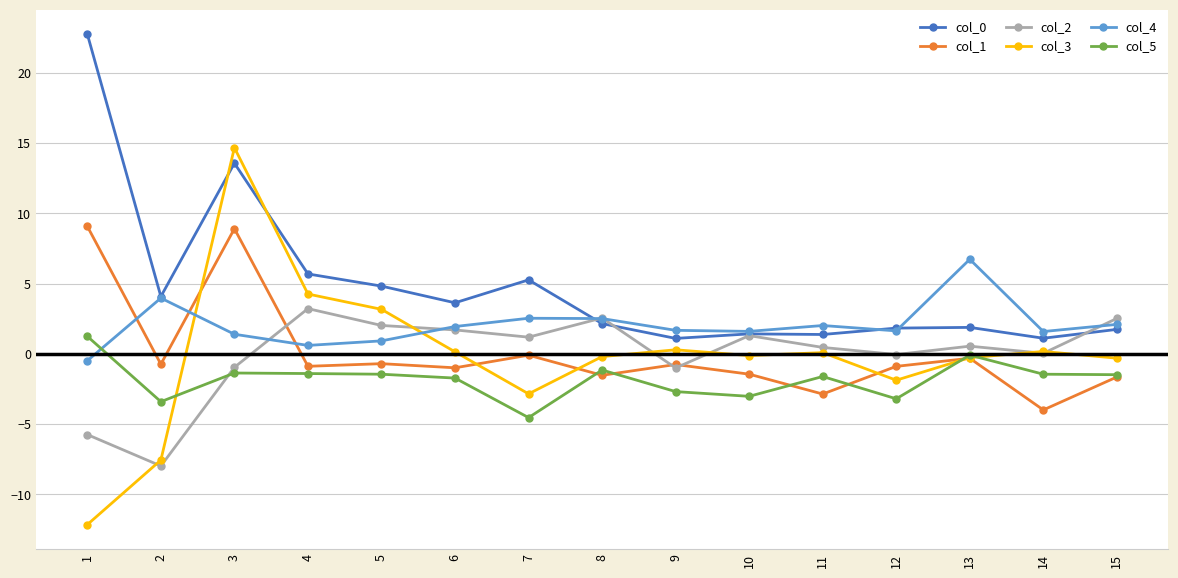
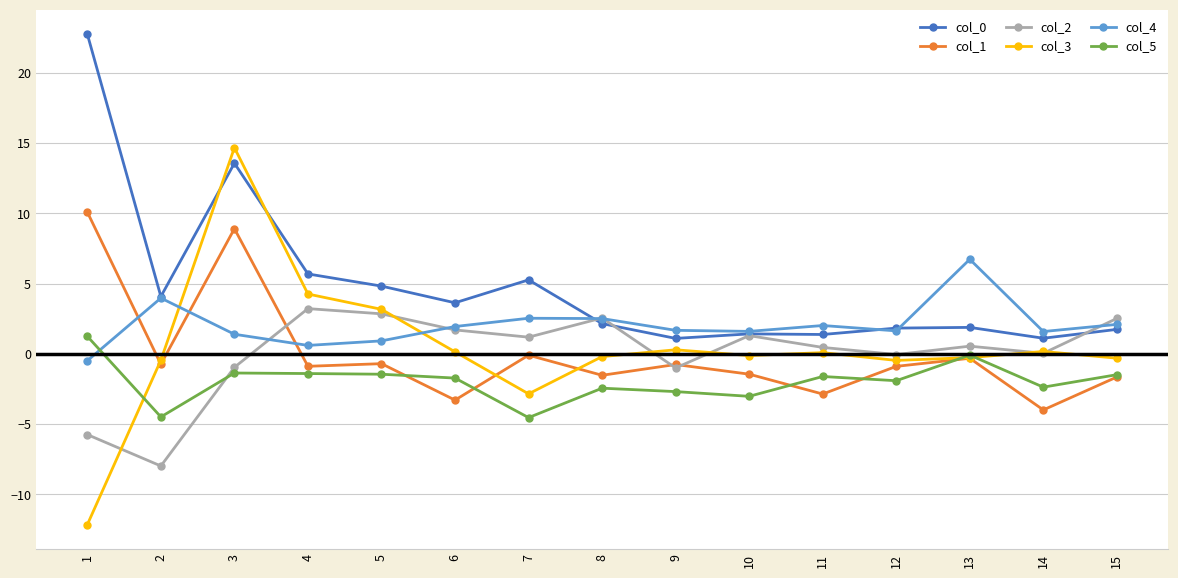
  {
    "col_1": {
-     "1": 9.1,
+     "1": 10.1,
      "2": -0.7,
      "3": 8.9,
      "4": -0.9,
      "5": -0.7,
-     "6": -1.0,
+     "6": -3.3,
      "7": -0.1,
      "8": -1.5,
      "9": -0.8,
      "10": -1.4,
      "11": -2.9,
      "12": -0.9,
      "14": -4.0
    },
    "col_2": {
      "1": -5.7,
      "2": -8.0,
      "3": -1.0,
      "4": 3.2,
-     "5": 2.0,
+     "5": 2.8,
      "6": 1.7,
      "7": 1.2,
      "9": -1.0,
      "11": 0.5,
      "12": 0.0,
      "13": 0.5,
      "15": 2.5
    },
    "col_3": {
      "1": -12.1,
-     "2": -7.6,
+     "2": -0.4,
      "3": 14.7,
      "4": 4.3,
      "5": 3.2,
      "6": 0.1,
      "7": -2.8,
      "8": -0.2,
      "9": 0.3,
      "10": -0.1,
      "11": 0.1,
-     "12": -1.9,
+     "12": -0.5,
      "15": -0.3
    },
    "col_5": {
      "1": 1.2,
-     "2": -3.4,
+     "2": -4.5,
      "3": -1.4,
      "4": -1.4,
      "5": -1.4,
      "6": -1.7,
      "7": -4.5,
-     "8": -1.1,
+     "8": -2.4,
      "9": -2.7,
      "10": -3.0,
      "11": -1.6,
-     "12": -3.2,
+     "12": -1.9,
      "13": -0.1,
-     "14": -1.4
+     "14": -2.4
    }
  }
